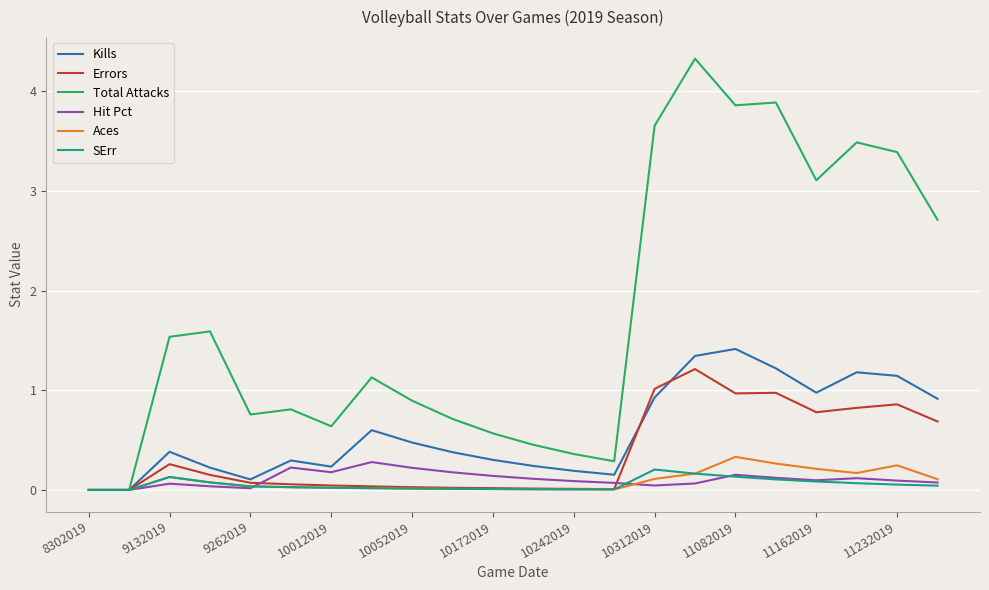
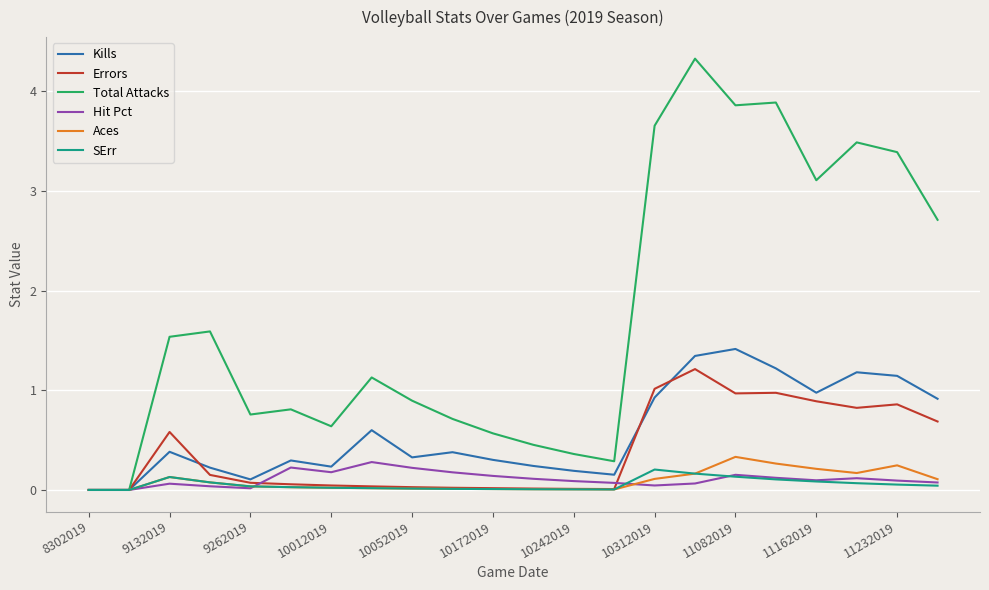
  {
    "Kills": {
      "9132019": 0.4,
      "9262019": 0.1,
      "10012019": 0.2,
-     "10052019": 0.5,
+     "10052019": 0.3,
      "10172019": 0.3,
      "10242019": 0.2,
      "10312019": 0.9,
      "11082019": 1.4,
      "11162019": 1.0,
      "11232019": 1.1
    },
    "Errors": {
-     "9132019": 0.3,
+     "9132019": 0.6,
      "9262019": 0.1,
      "10312019": 1.0,
      "11082019": 1.0,
-     "11162019": 0.8,
+     "11162019": 0.9,
      "11232019": 0.9
    },
    "Hit Pct": {
      "9132019": 0.1,
      "10012019": 0.2,
      "10052019": 0.2,
      "10172019": 0.1,
      "10242019": 0.1,
      "10312019": 0.0,
      "11232019": 0.1
    },
    "Aces": {
      "10312019": 0.1,
      "11082019": 0.3,
      "11162019": 0.2,
      "11232019": 0.2
    }
  }
